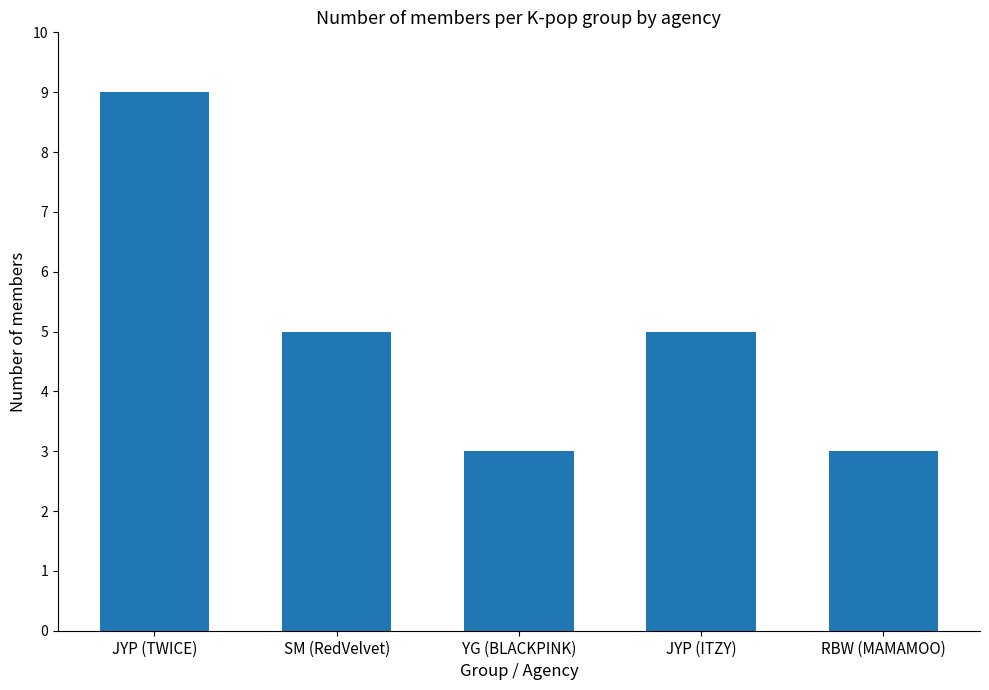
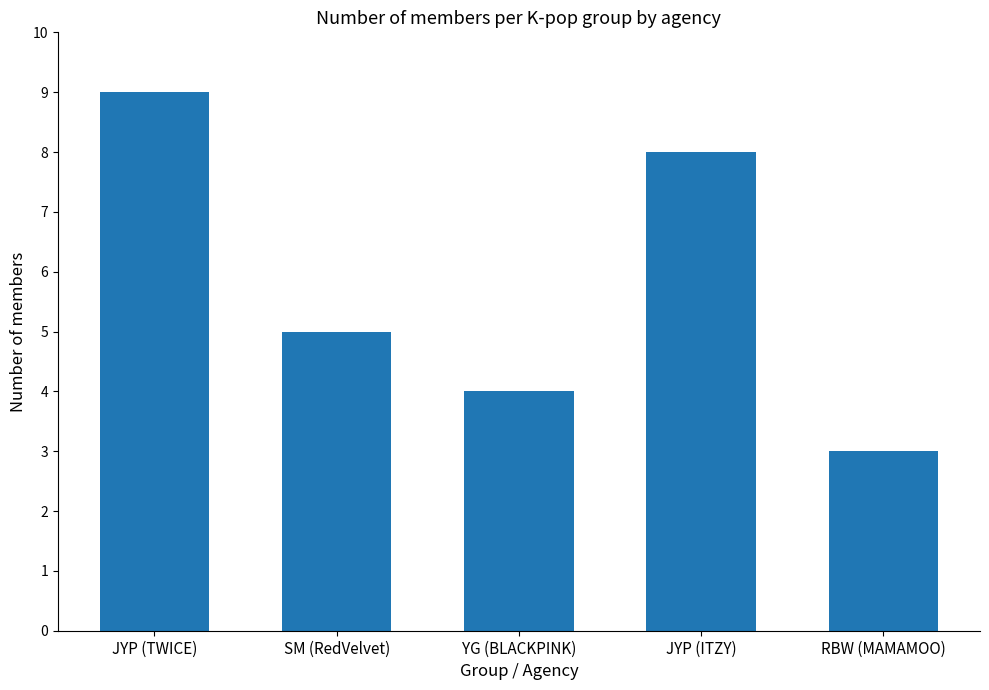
  {
    "JYP (TWICE)": 9,
    "SM (RedVelvet)": 5,
-   "YG (BLACKPINK)": 3,
-   "JYP (ITZY)": 5,
+   "YG (BLACKPINK)": 4,
+   "JYP (ITZY)": 8,
    "RBW (MAMAMOO)": 3
  }
